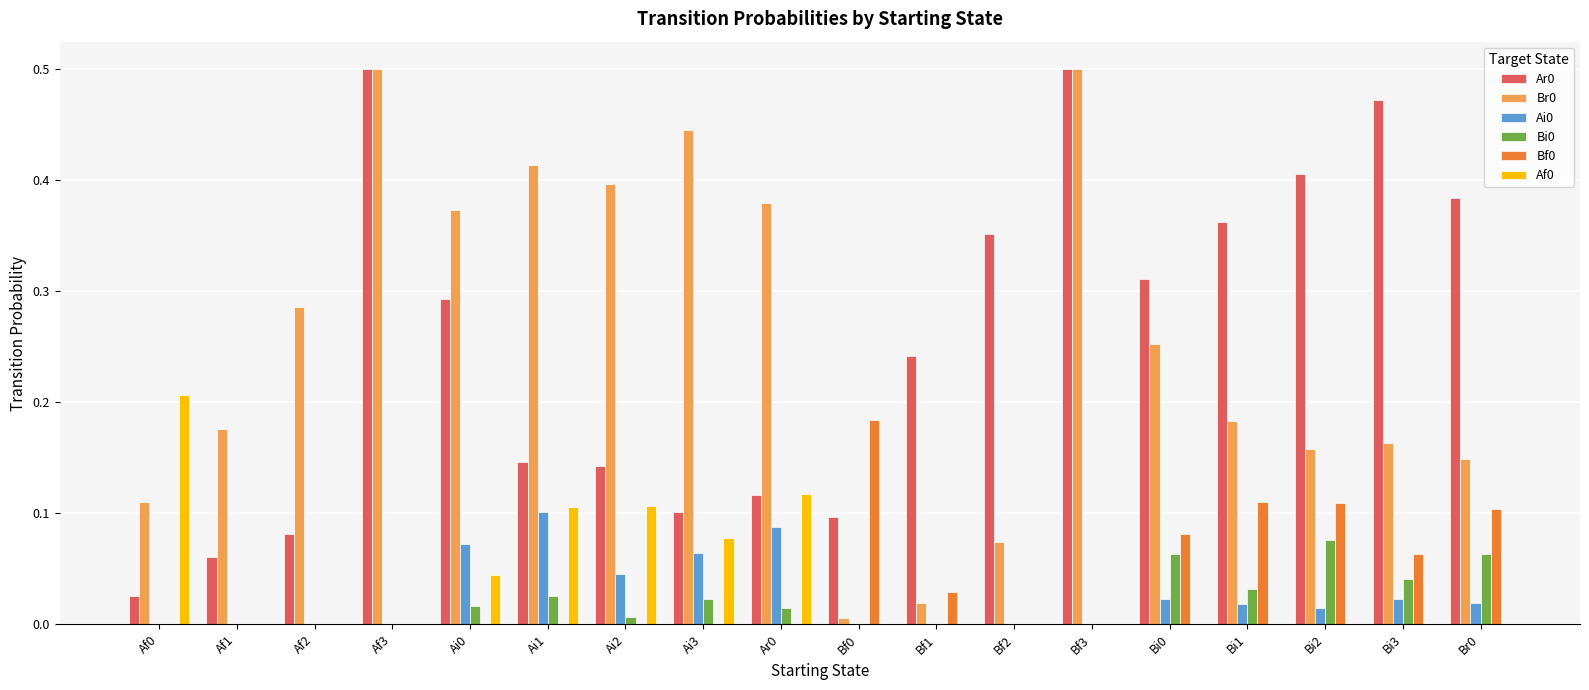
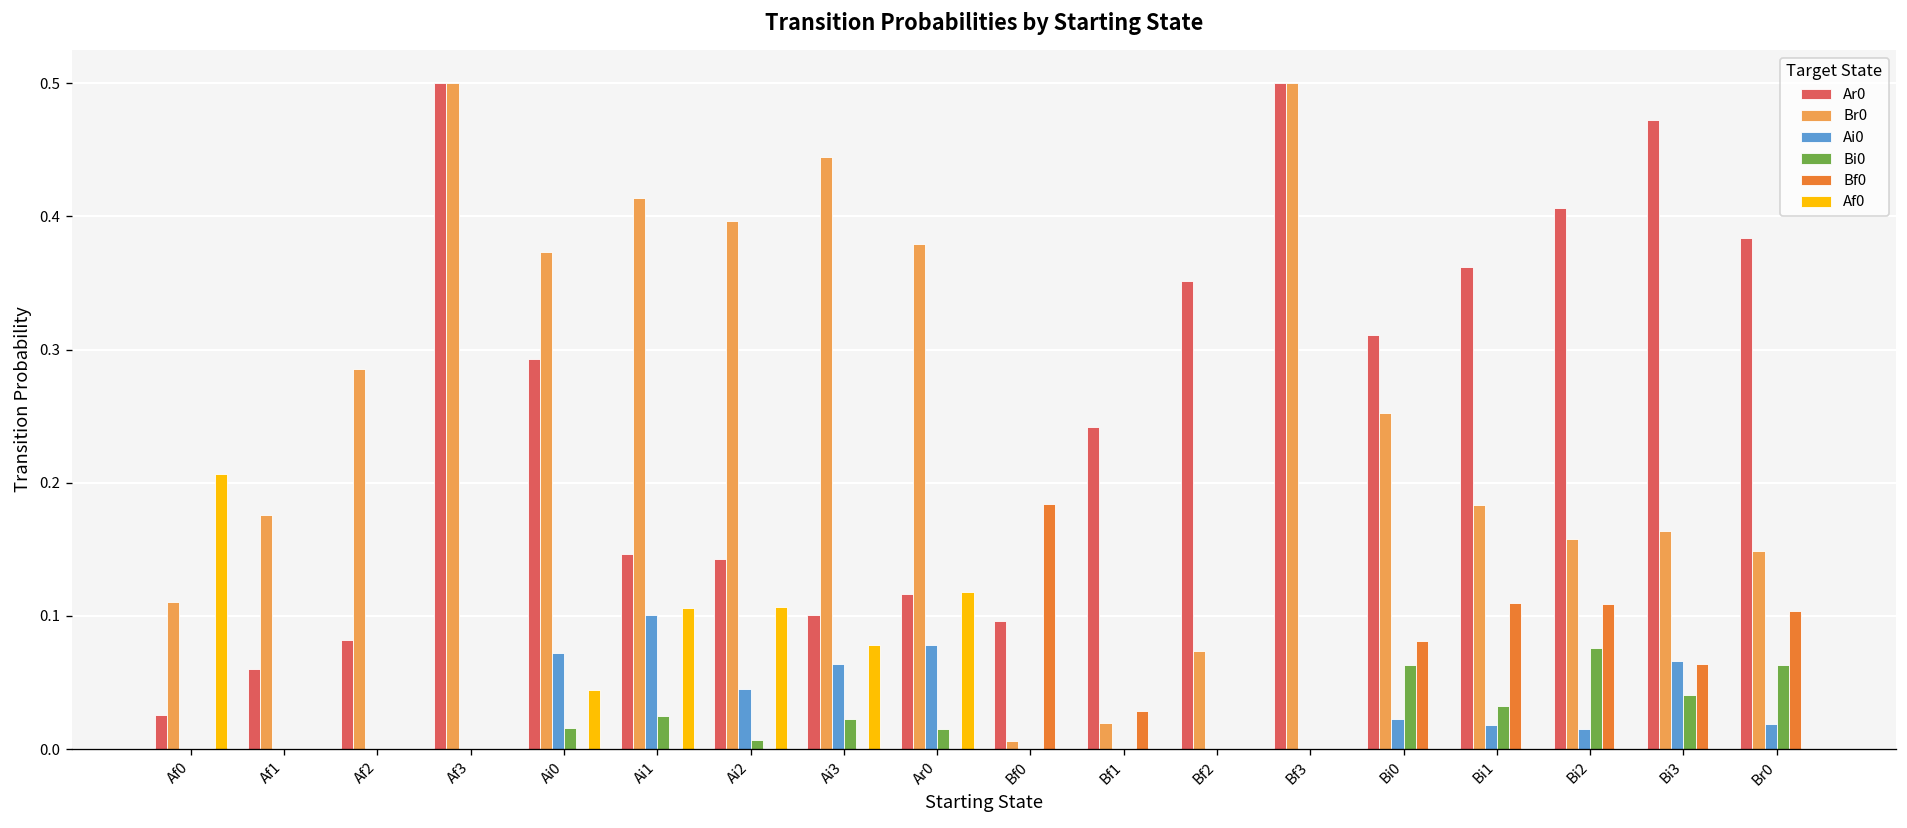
  {
    "Ai0": {
      "Af0": 0.000,
      "Af1": 0.000,
      "Af2": 0.000,
      "Af3": 0.000,
      "Ai0": 0.072,
      "Ai1": 0.101,
      "Ai2": 0.045,
      "Ai3": 0.064,
-     "Ar0": 0.088,
+     "Ar0": 0.078,
      "Bf0": 0.000,
      "Bf1": 0.000,
      "Bf2": 0.000,
      "Bf3": 0.000,
      "Bi0": 0.023,
      "Bi1": 0.018,
      "Bi2": 0.015,
-     "Bi3": 0.023,
+     "Bi3": 0.066,
      "Br0": 0.019
    },
    "Bi0": {
      "Af0": 0.000,
      "Af1": 0.000,
      "Af2": 0.000,
      "Af3": 0.000,
      "Ai0": 0.016,
      "Ai1": 0.025,
      "Ai2": 0.007,
      "Ai3": 0.023,
      "Ar0": 0.015,
      "Bf0": 0.000,
      "Bf1": 0.000,
      "Bf2": 0.000,
      "Bf3": 0.000,
      "Bi0": 0.063,
      "Bi1": 0.032,
      "Bi2": 0.076,
      "Bi3": 0.041,
      "Br0": 0.063
    },
    "Af0": {
      "Af0": 0.207,
      "Af1": 0.000,
      "Af2": 0.000,
      "Af3": 0.000,
      "Ai0": 0.044,
      "Ai1": 0.106,
      "Ai2": 0.107,
      "Ai3": 0.078,
      "Ar0": 0.118,
      "Bf0": 0.000,
      "Bf1": 0.000,
      "Bf2": 0.000,
      "Bf3": 0.000,
      "Bi0": 0.000,
      "Bi1": 0.000,
      "Bi2": 0.000,
      "Bi3": 0.000,
      "Br0": 0.000
    }
  }
